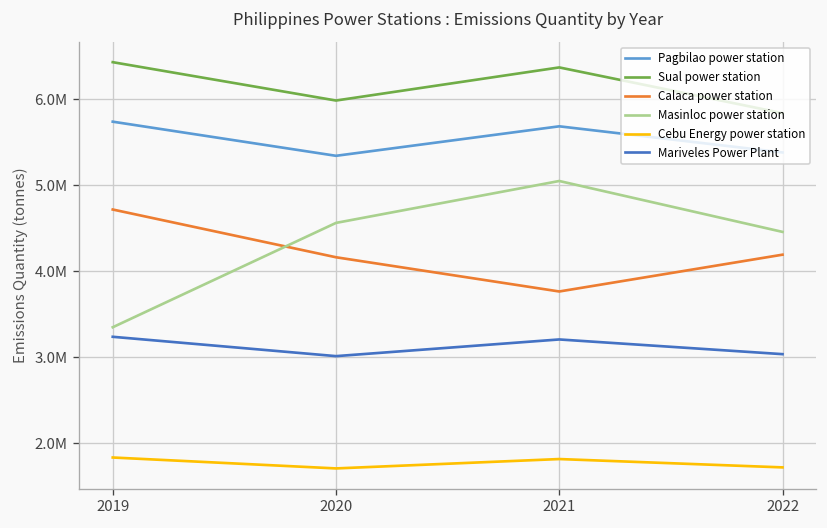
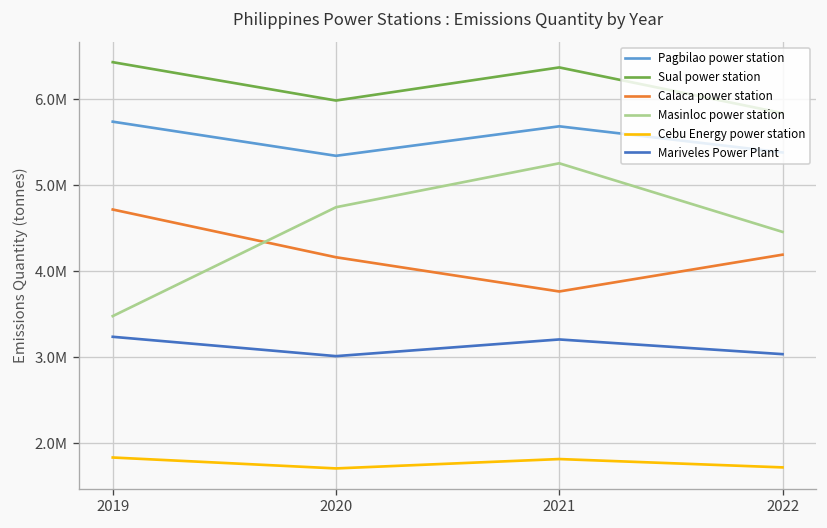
  {
    "Sual power station": {
      "2019": 6400000,
      "2020": 6000000,
      "2021": 6400000
    },
    "Calaca power station": {
      "2019": 4700000,
      "2020": 4200000,
      "2021": 3800000,
      "2022": 4200000
    },
    "Masinloc power station": {
-     "2019": 3400000,
-     "2020": 4600000,
-     "2021": 5100000,
+     "2019": 3500000,
+     "2020": 4700000,
+     "2021": 5300000,
      "2022": 4500000
    },
    "Cebu Energy power station": {
      "2019": 1800000,
      "2020": 1700000,
      "2021": 1800000,
      "2022": 1700000
    }
  }
